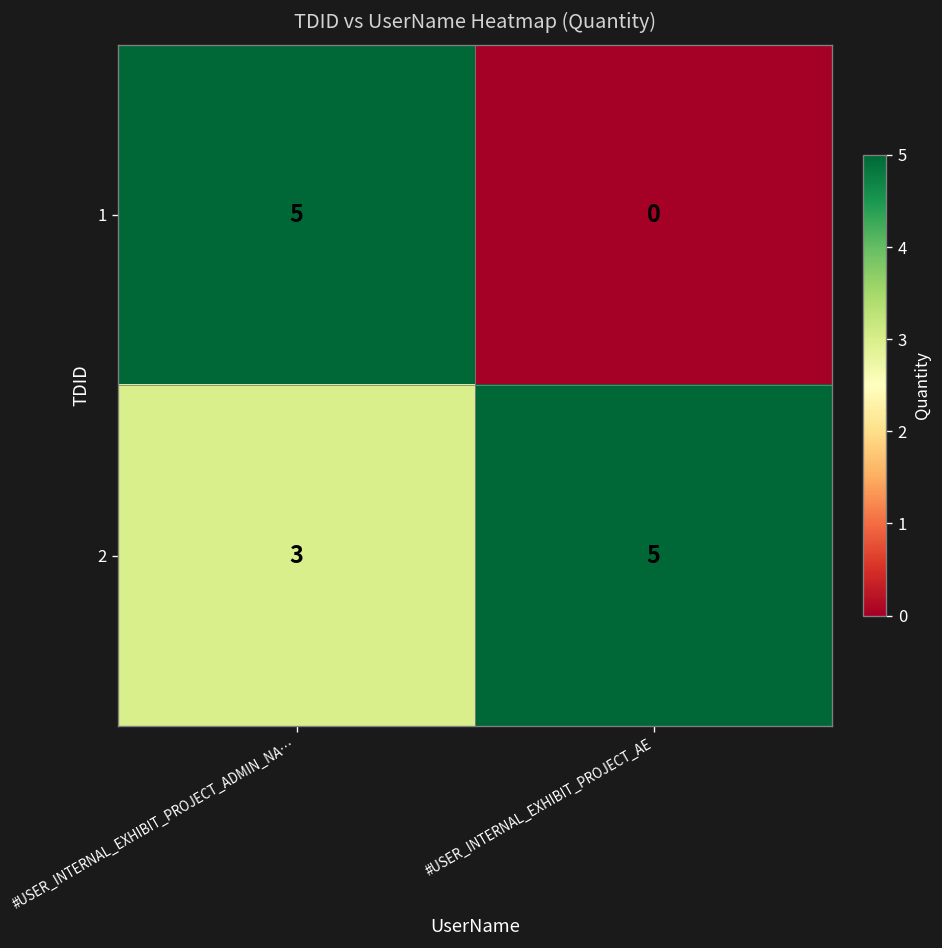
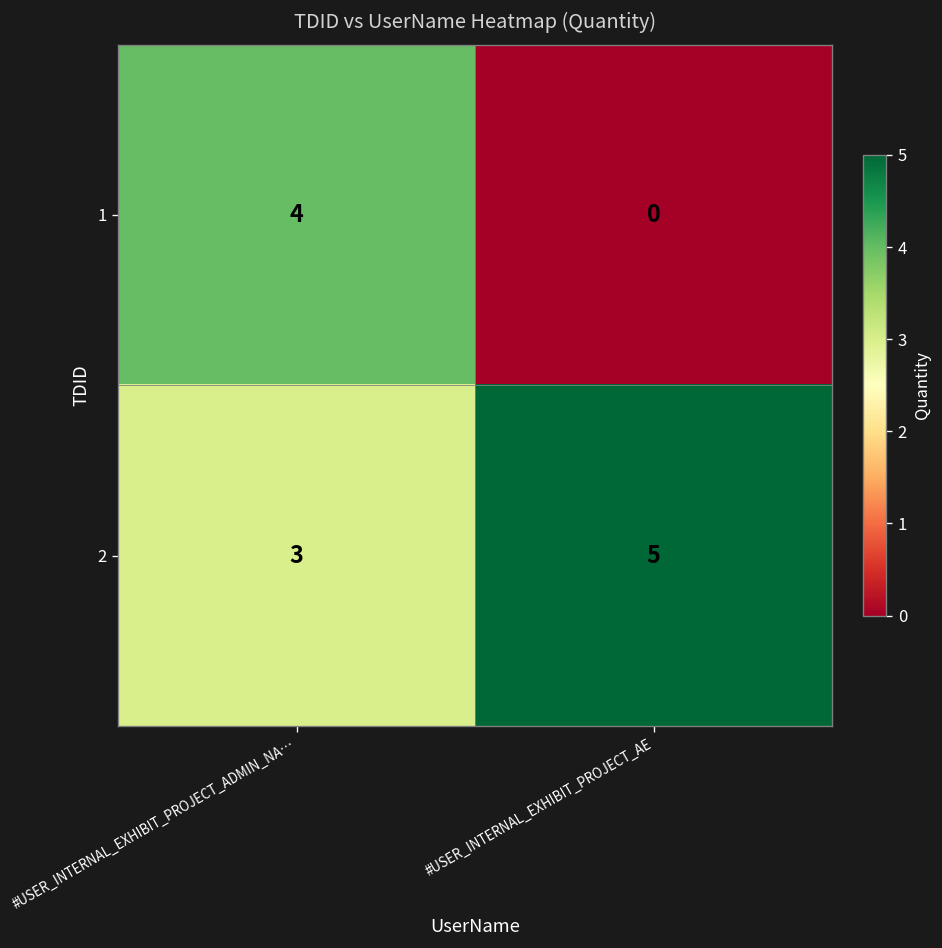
  {
    "1": {
-     "#USER_INTERNAL_EXHIBIT_PROJECT_ADMIN_NA…": 5,
+     "#USER_INTERNAL_EXHIBIT_PROJECT_ADMIN_NA…": 4,
      "#USER_INTERNAL_EXHIBIT_PROJECT_AE": 0
    },
    "2": {
      "#USER_INTERNAL_EXHIBIT_PROJECT_ADMIN_NA…": 3,
      "#USER_INTERNAL_EXHIBIT_PROJECT_AE": 5
    }
  }
